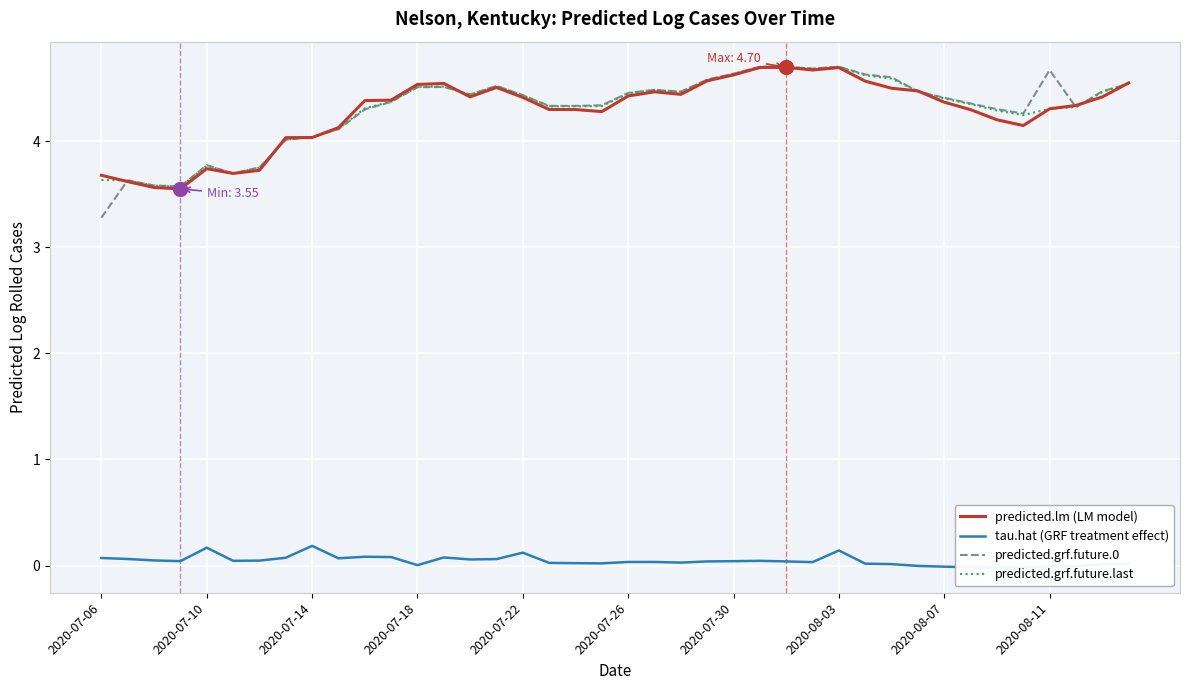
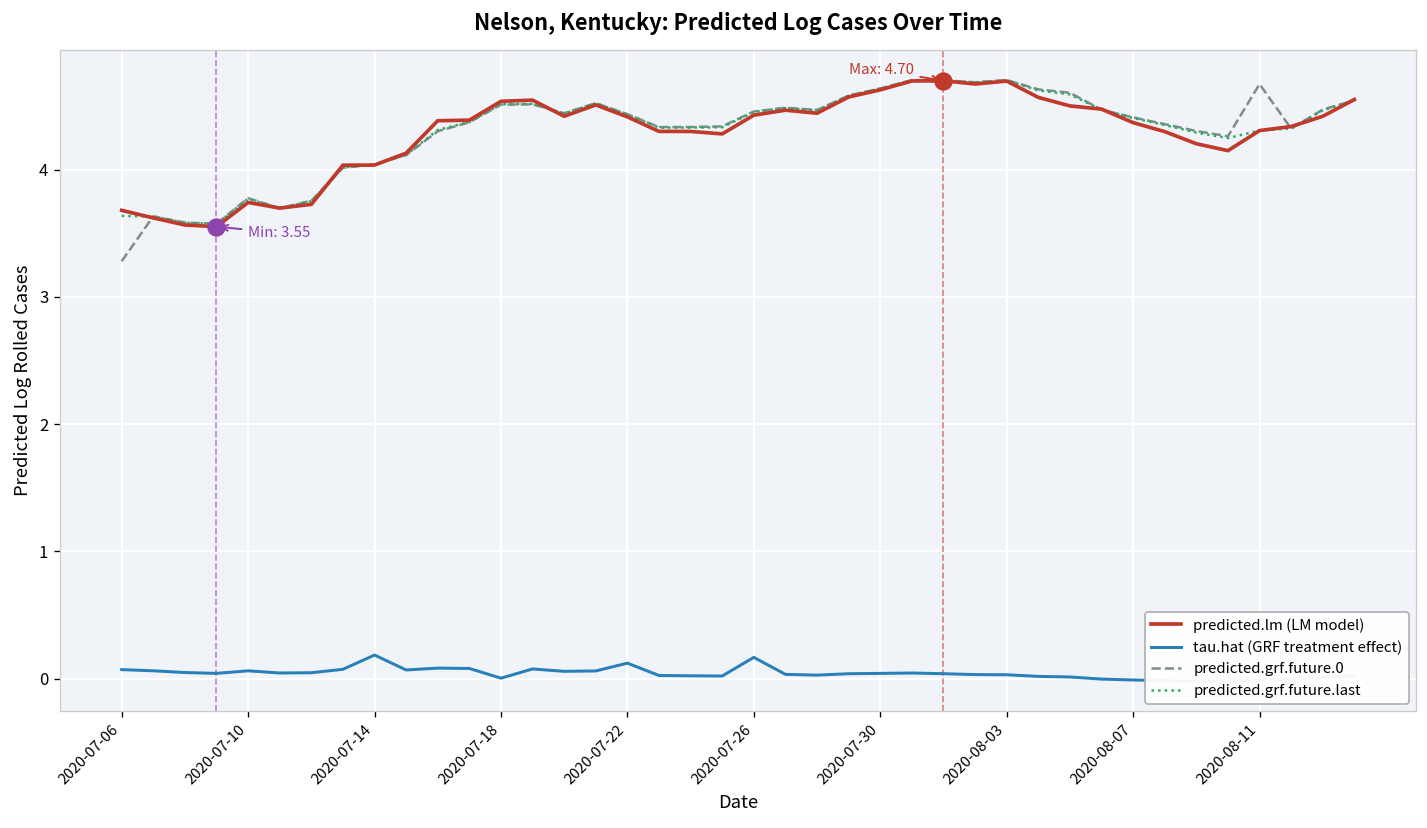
  {
    "tau.hat (GRF treatment effect)": {
      "2020-07-06": 0.07,
-     "2020-07-10": 0.17,
+     "2020-07-10": 0.06,
      "2020-07-14": 0.19,
      "2020-07-18": 0.00,
      "2020-07-22": 0.12,
-     "2020-07-26": 0.03,
+     "2020-07-26": 0.17,
      "2020-07-30": 0.04,
-     "2020-08-03": 0.14,
+     "2020-08-03": 0.03,
      "2020-08-07": -0.01
    },
    "predicted.grf.future.0": {
      "2020-07-06": 3.28,
      "2020-08-11": 4.67
    },
    "predicted.grf.future.last": {
      "2020-07-06": 3.64
    }
  }
